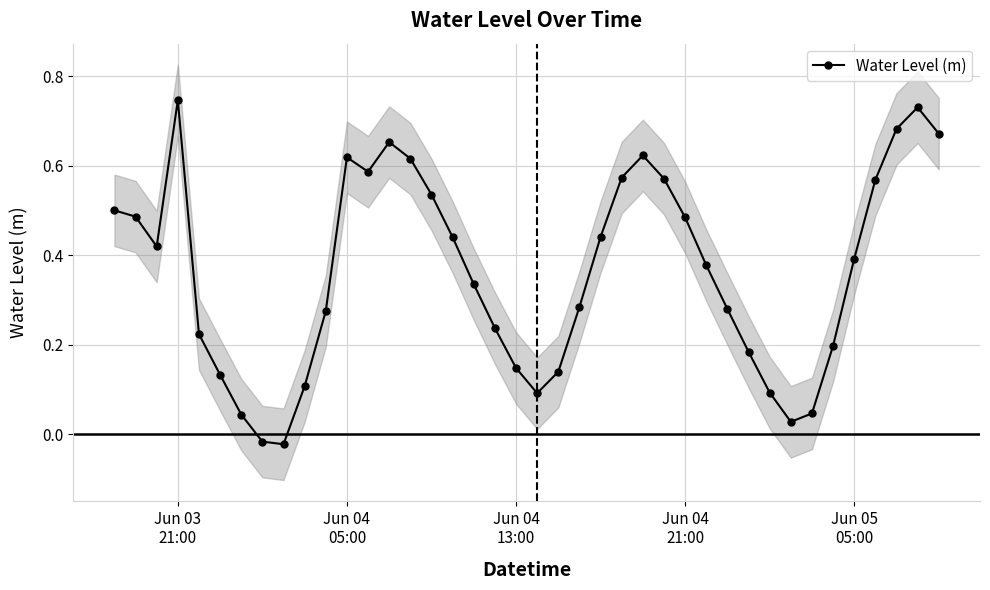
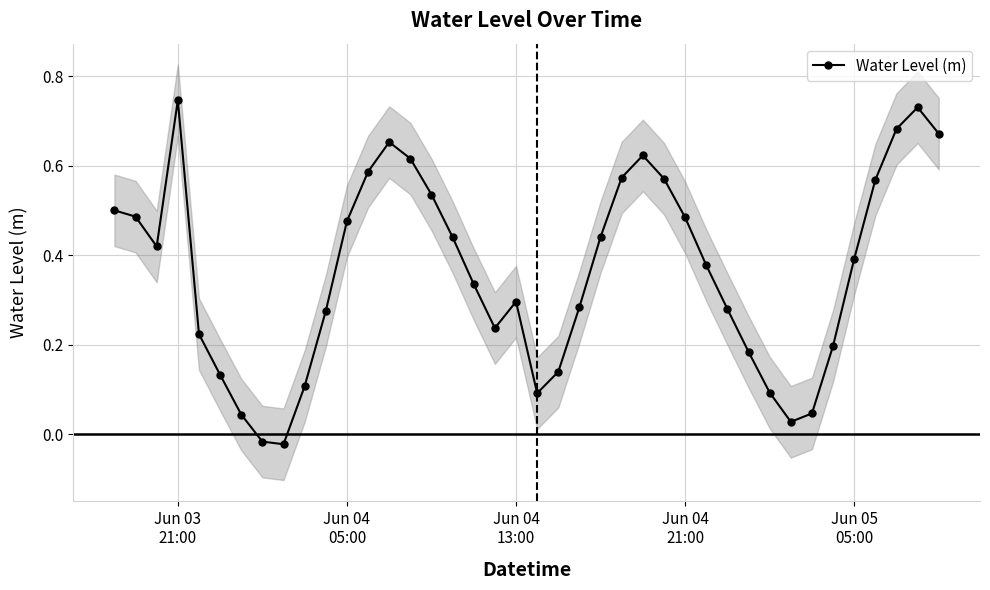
  {
    "Water Level (m)": {
      "Jun 03 21:00": 0.75,
-     "Jun 04 05:00": 0.62,
-     "Jun 04 13:00": 0.15,
+     "Jun 04 05:00": 0.48,
+     "Jun 04 13:00": 0.30,
      "Jun 04 21:00": 0.48,
      "Jun 05 05:00": 0.39
    }
  }
